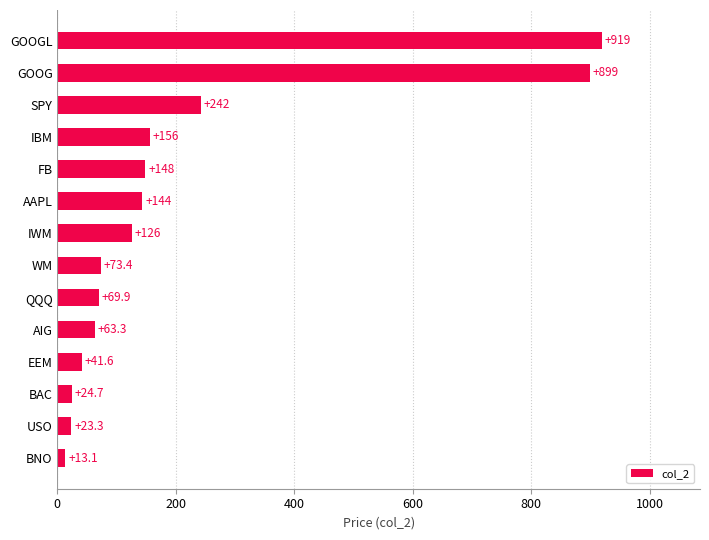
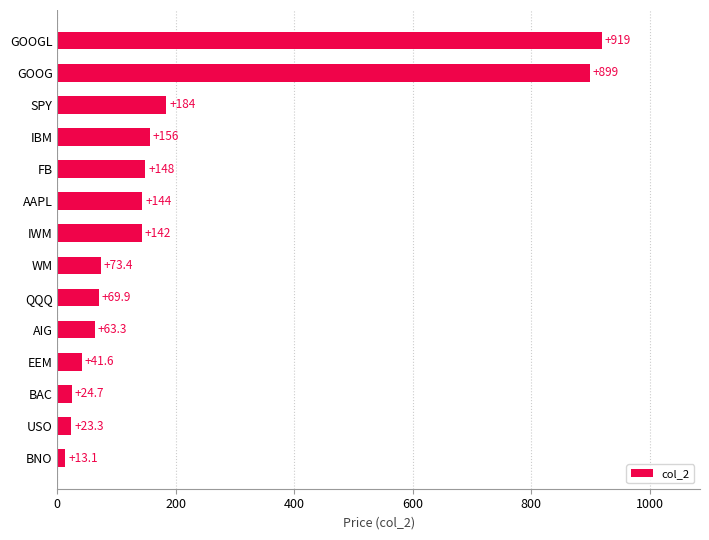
  {
    "GOOGL": "+919",
    "GOOG": "+899",
-   "SPY": "+242",
+   "SPY": "+184",
    "IBM": "+156",
    "FB": "+148",
    "AAPL": "+144",
-   "IWM": "+126",
+   "IWM": "+142",
    "WM": "+73.4",
    "QQQ": "+69.9",
    "AIG": "+63.3",
    "EEM": "+41.6",
    "BAC": "+24.7",
    "USO": "+23.3",
    "BNO": "+13.1"
  }
